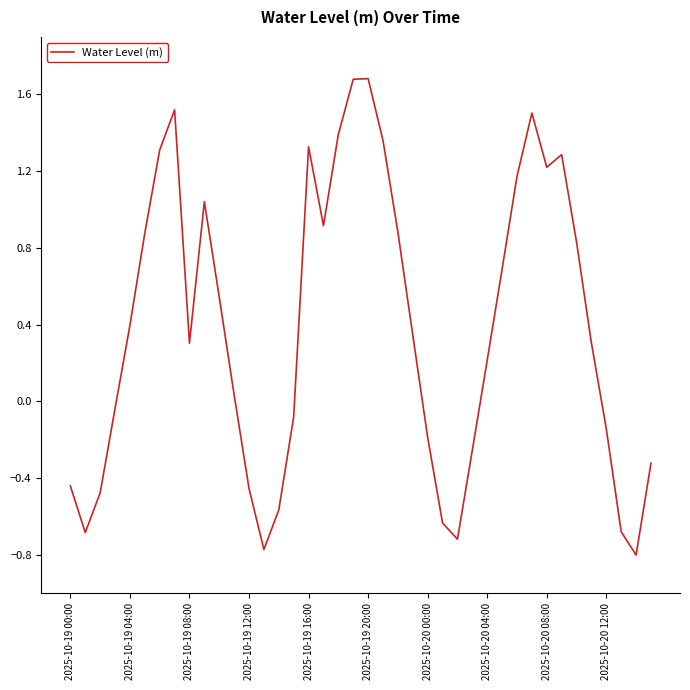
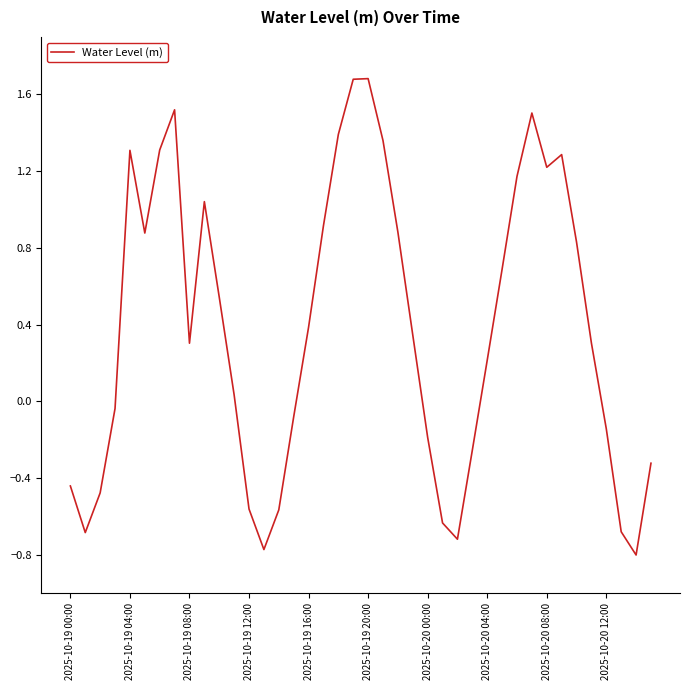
  {
    "2025-10-19 00:00": -0.44,
-   "2025-10-19 04:00": 0.40,
+   "2025-10-19 04:00": 1.31,
    "2025-10-19 08:00": 0.30,
-   "2025-10-19 12:00": -0.45,
-   "2025-10-19 16:00": 1.33,
+   "2025-10-19 12:00": -0.56,
+   "2025-10-19 16:00": 0.39,
    "2025-10-19 20:00": 1.68,
    "2025-10-20 00:00": -0.19,
    "2025-10-20 04:00": 0.21,
    "2025-10-20 08:00": 1.22,
    "2025-10-20 12:00": -0.14
  }
